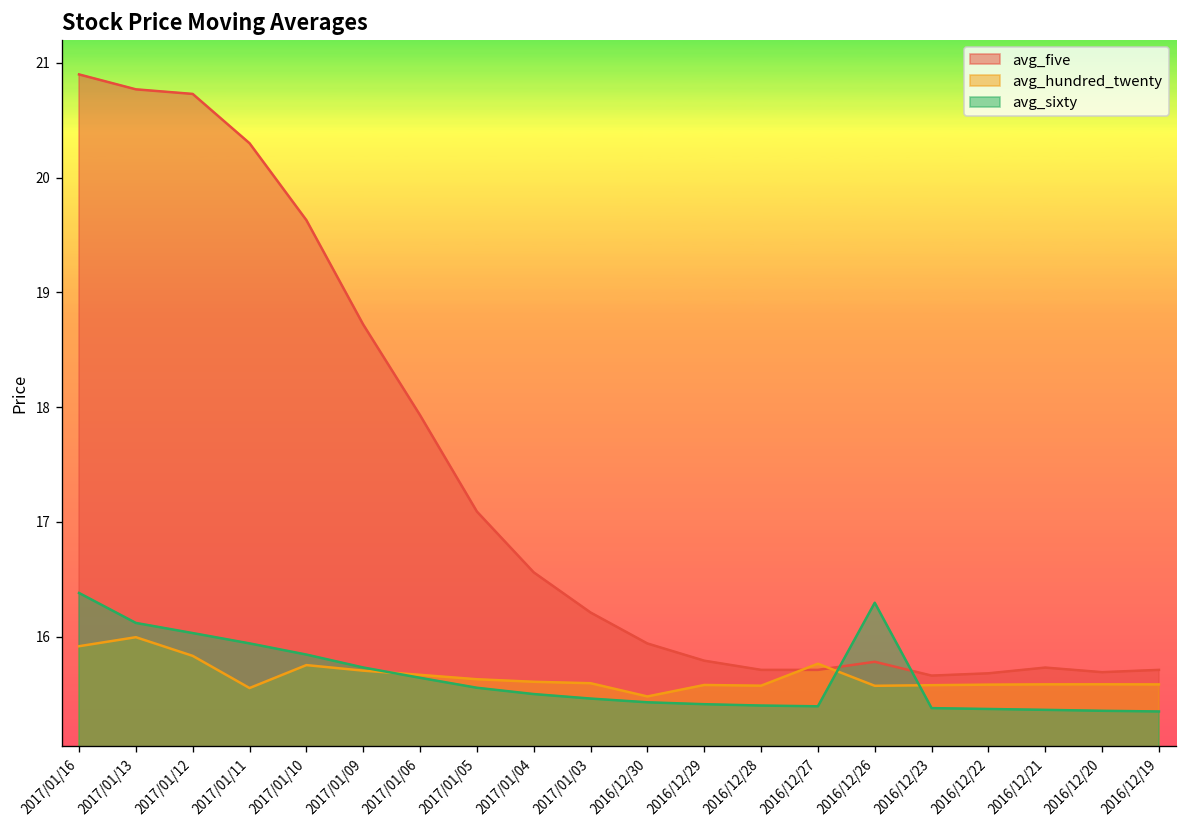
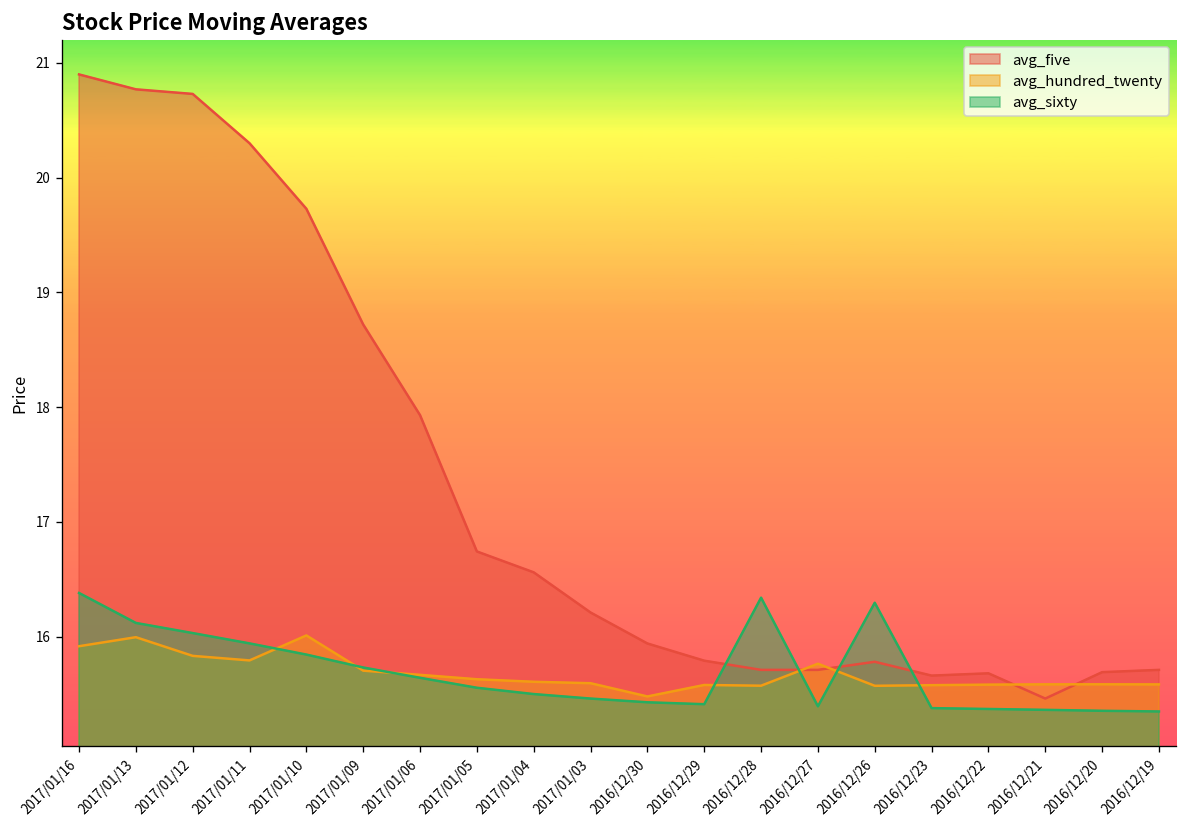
  {
    "avg_five": {
      "2017/01/16": 20.9,
      "2017/01/13": 20.8,
      "2017/01/12": 20.7,
      "2017/01/11": 20.3,
-     "2017/01/10": 19.6,
+     "2017/01/10": 19.7,
      "2017/01/09": 18.7,
      "2017/01/06": 17.9,
-     "2017/01/05": 17.1,
+     "2017/01/05": 16.7,
      "2017/01/04": 16.6,
      "2017/01/03": 16.2,
      "2016/12/30": 15.9,
      "2016/12/29": 15.8,
      "2016/12/28": 15.7,
      "2016/12/27": 15.7,
      "2016/12/26": 15.8,
      "2016/12/23": 15.7,
      "2016/12/22": 15.7,
-     "2016/12/21": 15.7,
+     "2016/12/21": 15.5,
      "2016/12/20": 15.7,
      "2016/12/19": 15.7
    },
    "avg_hundred_twenty": {
      "2017/01/16": 15.9,
      "2017/01/13": 16.0,
      "2017/01/12": 15.8,
-     "2017/01/11": 15.6,
-     "2017/01/10": 15.8,
+     "2017/01/11": 15.8,
+     "2017/01/10": 16.0,
      "2017/01/09": 15.7,
      "2017/01/05": 15.6,
      "2017/01/04": 15.6,
      "2017/01/03": 15.6,
      "2016/12/30": 15.5,
      "2016/12/29": 15.6,
      "2016/12/28": 15.6,
      "2016/12/27": 15.8,
      "2016/12/26": 15.6,
      "2016/12/23": 15.6,
      "2016/12/22": 15.6,
      "2016/12/21": 15.6,
      "2016/12/20": 15.6,
      "2016/12/19": 15.6
    },
    "avg_sixty": {
      "2017/01/16": 16.4,
      "2017/01/13": 16.1,
      "2017/01/12": 16.0,
      "2017/01/11": 15.9,
      "2017/01/10": 15.8,
      "2017/01/09": 15.7,
      "2017/01/05": 15.6,
      "2017/01/04": 15.5,
      "2017/01/03": 15.5,
      "2016/12/30": 15.4,
      "2016/12/29": 15.4,
-     "2016/12/28": 15.4,
+     "2016/12/28": 16.3,
      "2016/12/27": 15.4,
      "2016/12/26": 16.3,
      "2016/12/23": 15.4,
      "2016/12/22": 15.4,
      "2016/12/21": 15.4,
      "2016/12/20": 15.4,
      "2016/12/19": 15.3
    }
  }
